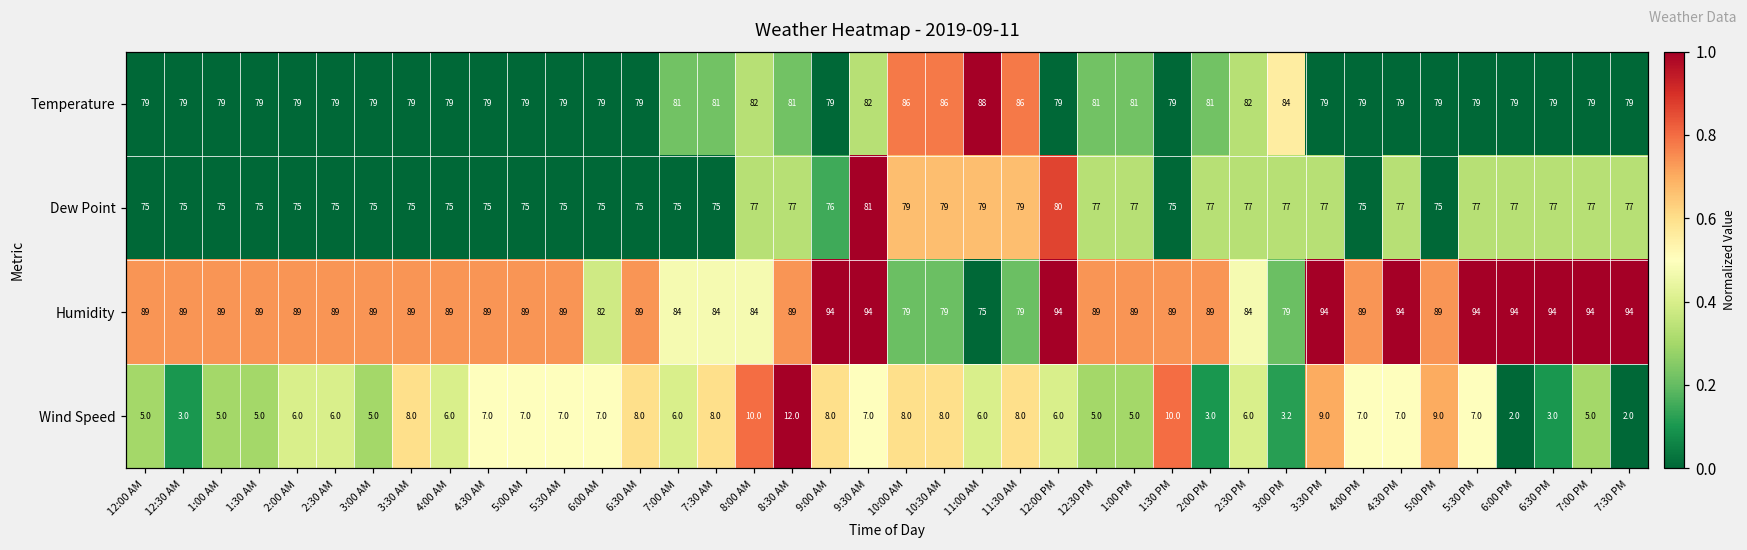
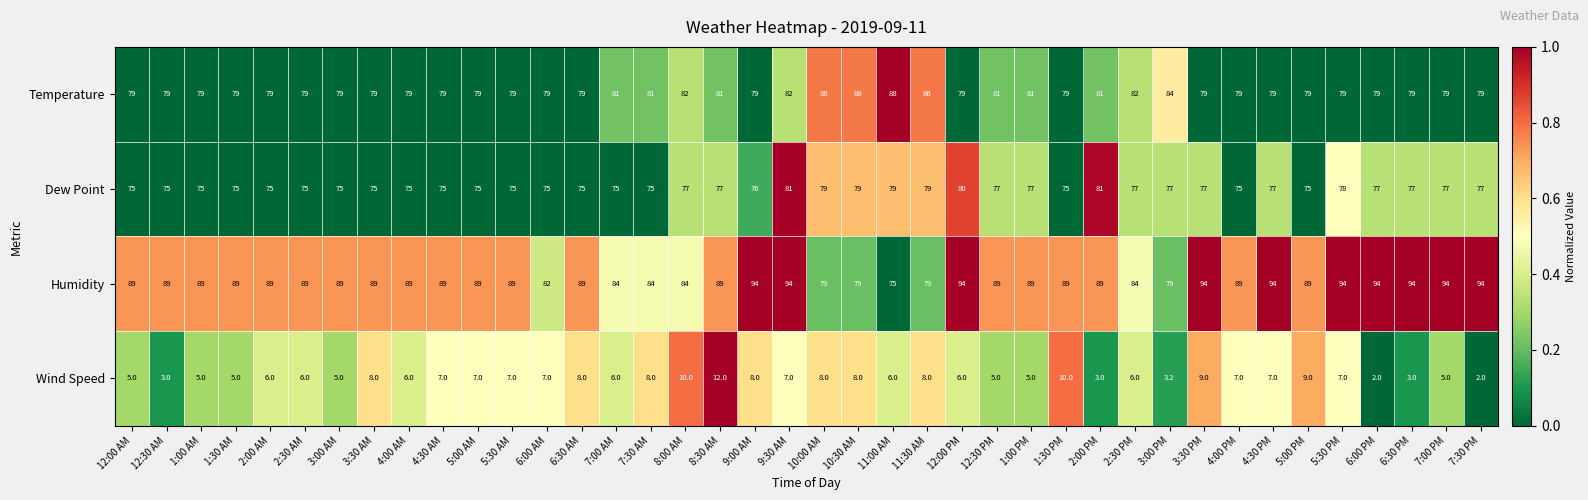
  {
    "Temperature": {
      "12:00 AM": 79,
      "12:30 AM": 79,
      "1:00 AM": 79,
      "1:30 AM": 79,
      "2:00 AM": 79,
      "2:30 AM": 79,
      "3:00 AM": 79,
      "3:30 AM": 79,
      "4:00 AM": 79,
      "4:30 AM": 79,
      "5:00 AM": 79,
      "5:30 AM": 79,
      "6:00 AM": 79,
      "6:30 AM": 79,
      "7:00 AM": 81,
      "7:30 AM": 81,
      "8:00 AM": 82,
      "8:30 AM": 81,
      "9:00 AM": 79,
      "9:30 AM": 82,
      "10:00 AM": 86,
      "10:30 AM": 86,
      "11:00 AM": 88,
      "11:30 AM": 86,
      "12:00 PM": 79,
      "12:30 PM": 81,
      "1:00 PM": 81,
      "1:30 PM": 79,
      "2:00 PM": 81,
      "2:30 PM": 82,
      "3:00 PM": 84,
      "3:30 PM": 79,
      "4:00 PM": 79,
      "4:30 PM": 79,
      "5:00 PM": 79,
      "5:30 PM": 79,
      "6:00 PM": 79,
      "6:30 PM": 79,
      "7:00 PM": 79,
      "7:30 PM": 79
    },
    "Dew Point": {
      "12:00 AM": 75,
      "12:30 AM": 75,
      "1:00 AM": 75,
      "1:30 AM": 75,
      "2:00 AM": 75,
      "2:30 AM": 75,
      "3:00 AM": 75,
      "3:30 AM": 75,
      "4:00 AM": 75,
      "4:30 AM": 75,
      "5:00 AM": 75,
      "5:30 AM": 75,
      "6:00 AM": 75,
      "6:30 AM": 75,
      "7:00 AM": 75,
      "7:30 AM": 75,
      "8:00 AM": 77,
      "8:30 AM": 77,
      "9:00 AM": 76,
      "9:30 AM": 81,
      "10:00 AM": 79,
      "10:30 AM": 79,
      "11:00 AM": 79,
      "11:30 AM": 79,
      "12:00 PM": 80,
      "12:30 PM": 77,
      "1:00 PM": 77,
      "1:30 PM": 75,
-     "2:00 PM": 77,
+     "2:00 PM": 81,
      "2:30 PM": 77,
      "3:00 PM": 77,
      "3:30 PM": 77,
      "4:00 PM": 75,
      "4:30 PM": 77,
      "5:00 PM": 75,
-     "5:30 PM": 77,
+     "5:30 PM": 78,
      "6:00 PM": 77,
      "6:30 PM": 77,
      "7:00 PM": 77,
      "7:30 PM": 77
    },
    "Humidity": {
      "12:00 AM": 89,
      "12:30 AM": 89,
      "1:00 AM": 89,
      "1:30 AM": 89,
      "2:00 AM": 89,
      "2:30 AM": 89,
      "3:00 AM": 89,
      "3:30 AM": 89,
      "4:00 AM": 89,
      "4:30 AM": 89,
      "5:00 AM": 89,
      "5:30 AM": 89,
      "6:00 AM": 82,
      "6:30 AM": 89,
      "7:00 AM": 84,
      "7:30 AM": 84,
      "8:00 AM": 84,
      "8:30 AM": 89,
      "9:00 AM": 94,
      "9:30 AM": 94,
      "10:00 AM": 79,
      "10:30 AM": 79,
      "11:00 AM": 75,
      "11:30 AM": 79,
      "12:00 PM": 94,
      "12:30 PM": 89,
      "1:00 PM": 89,
      "1:30 PM": 89,
      "2:00 PM": 89,
      "2:30 PM": 84,
      "3:00 PM": 79,
      "3:30 PM": 94,
      "4:00 PM": 89,
      "4:30 PM": 94,
      "5:00 PM": 89,
      "5:30 PM": 94,
      "6:00 PM": 94,
      "6:30 PM": 94,
      "7:00 PM": 94,
      "7:30 PM": 94
    },
    "Wind Speed": {
      "12:00 AM": 5.0,
      "12:30 AM": 3.0,
      "1:00 AM": 5.0,
      "1:30 AM": 5.0,
      "2:00 AM": 6.0,
      "2:30 AM": 6.0,
      "3:00 AM": 5.0,
      "3:30 AM": 8.0,
      "4:00 AM": 6.0,
      "4:30 AM": 7.0,
      "5:00 AM": 7.0,
      "5:30 AM": 7.0,
      "6:00 AM": 7.0,
      "6:30 AM": 8.0,
      "7:00 AM": 6.0,
      "7:30 AM": 8.0,
      "8:00 AM": 10.0,
      "8:30 AM": 12.0,
      "9:00 AM": 8.0,
      "9:30 AM": 7.0,
      "10:00 AM": 8.0,
      "10:30 AM": 8.0,
      "11:00 AM": 6.0,
      "11:30 AM": 8.0,
      "12:00 PM": 6.0,
      "12:30 PM": 5.0,
      "1:00 PM": 5.0,
      "1:30 PM": 10.0,
      "2:00 PM": 3.0,
      "2:30 PM": 6.0,
      "3:00 PM": 3.2,
      "3:30 PM": 9.0,
      "4:00 PM": 7.0,
      "4:30 PM": 7.0,
      "5:00 PM": 9.0,
      "5:30 PM": 7.0,
      "6:00 PM": 2.0,
      "6:30 PM": 3.0,
      "7:00 PM": 5.0,
      "7:30 PM": 2.0
    }
  }
